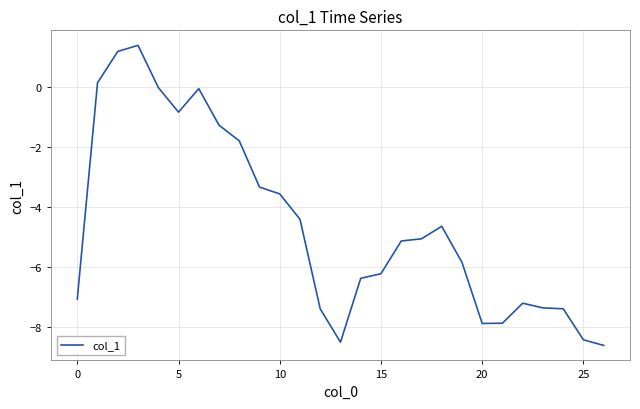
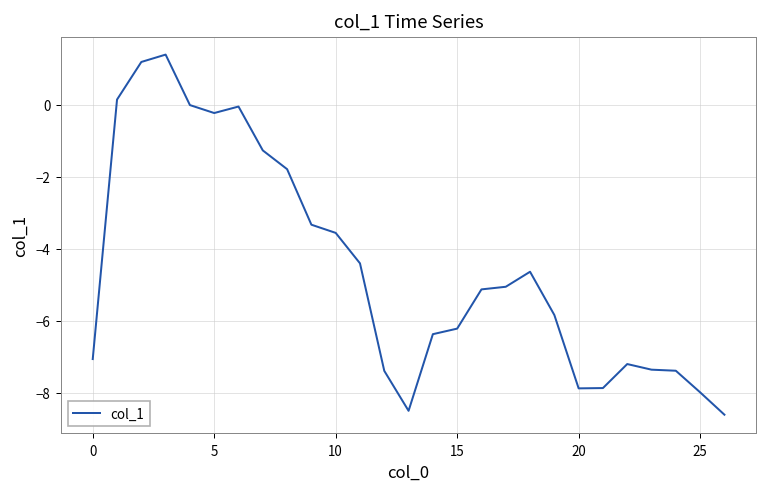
  {
    "0": -7.1,
-   "5": -0.8,
+   "5": -0.2,
    "10": -3.6,
    "15": -6.2,
    "20": -7.9,
-   "25": -8.4
+   "25": -8.0
  }
